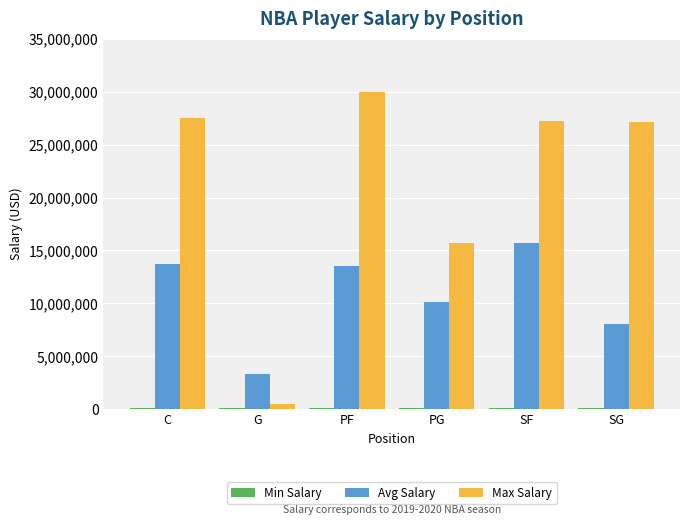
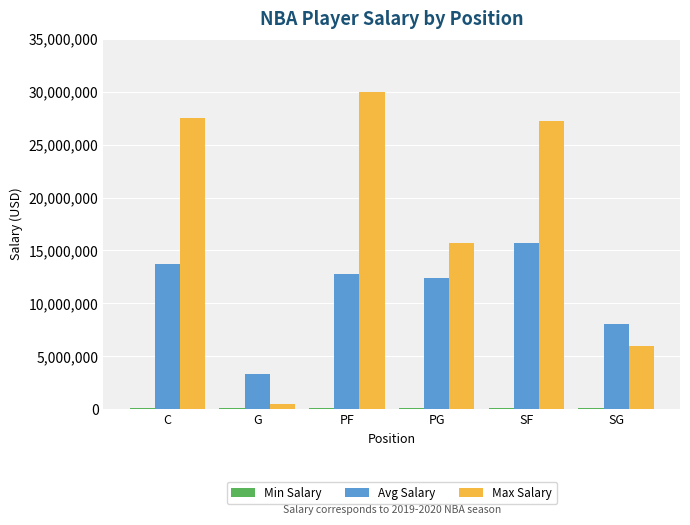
  {
    "Avg Salary": {
      "C": "13,800,000",
      "G": "3,300,000",
-     "PF": "13,500,000",
-     "PG": "10,100,000",
+     "PF": "12,700,000",
+     "PG": "12,400,000",
      "SF": "15,700,000",
      "SG": "8,100,000"
    },
    "Max Salary": {
      "C": "27,500,000",
      "G": "500,000",
      "PF": "30,000,000",
      "PG": "15,700,000",
      "SF": "27,300,000",
-     "SG": "27,100,000"
+     "SG": "6,000,000"
    }
  }
